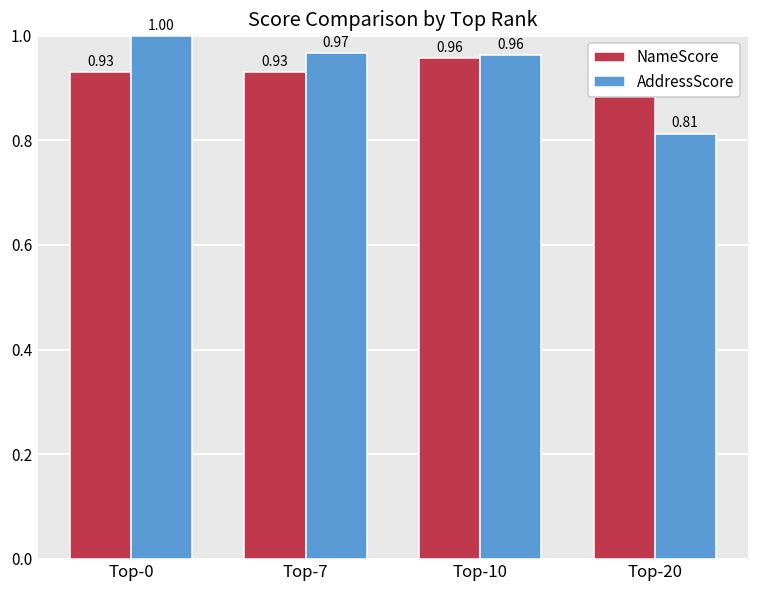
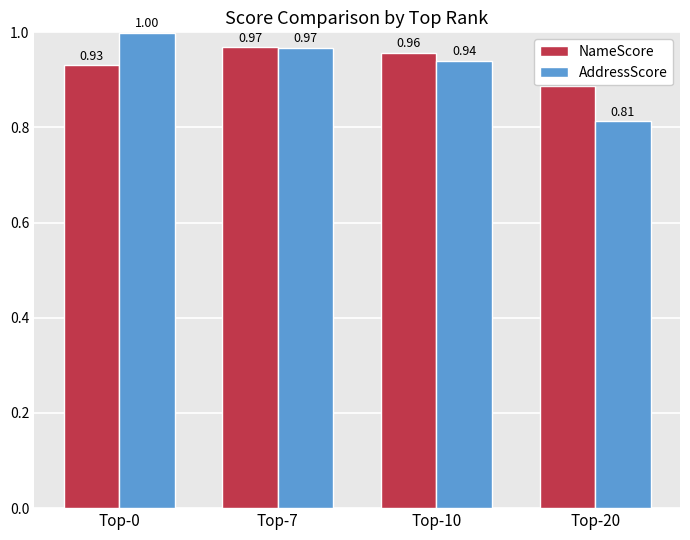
  {
    "NameScore": {
      "Top-0": 0.93,
-     "Top-7": 0.93,
+     "Top-7": 0.97,
      "Top-10": 0.96
    },
    "AddressScore": {
      "Top-0": 1.00,
      "Top-7": 0.97,
-     "Top-10": 0.96,
+     "Top-10": 0.94,
      "Top-20": 0.81
    }
  }
